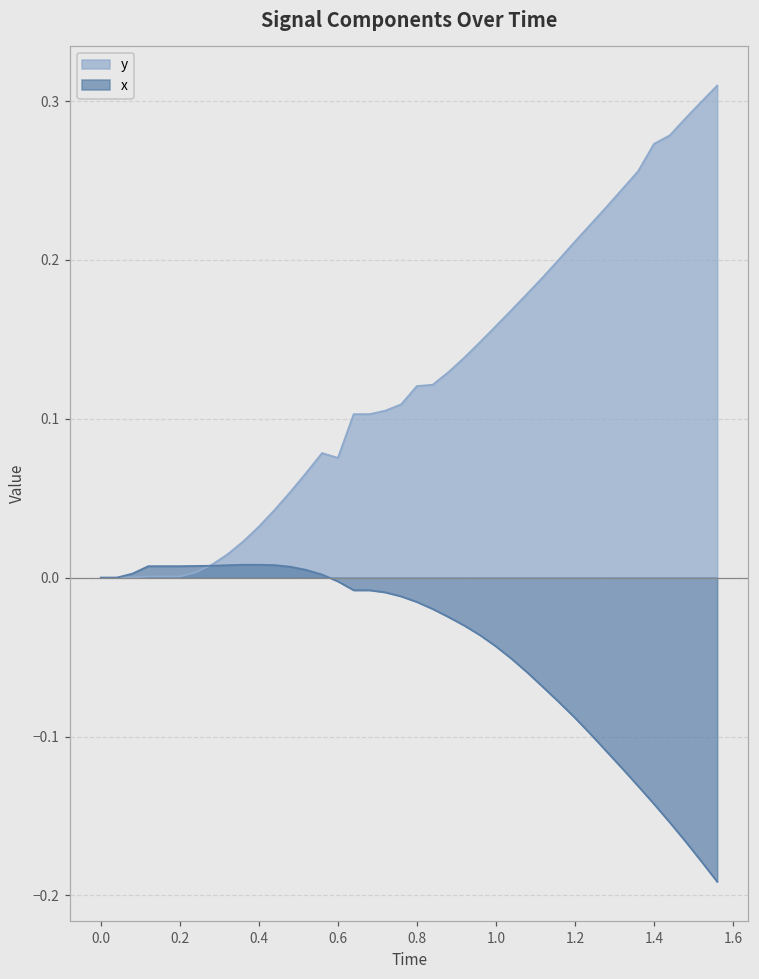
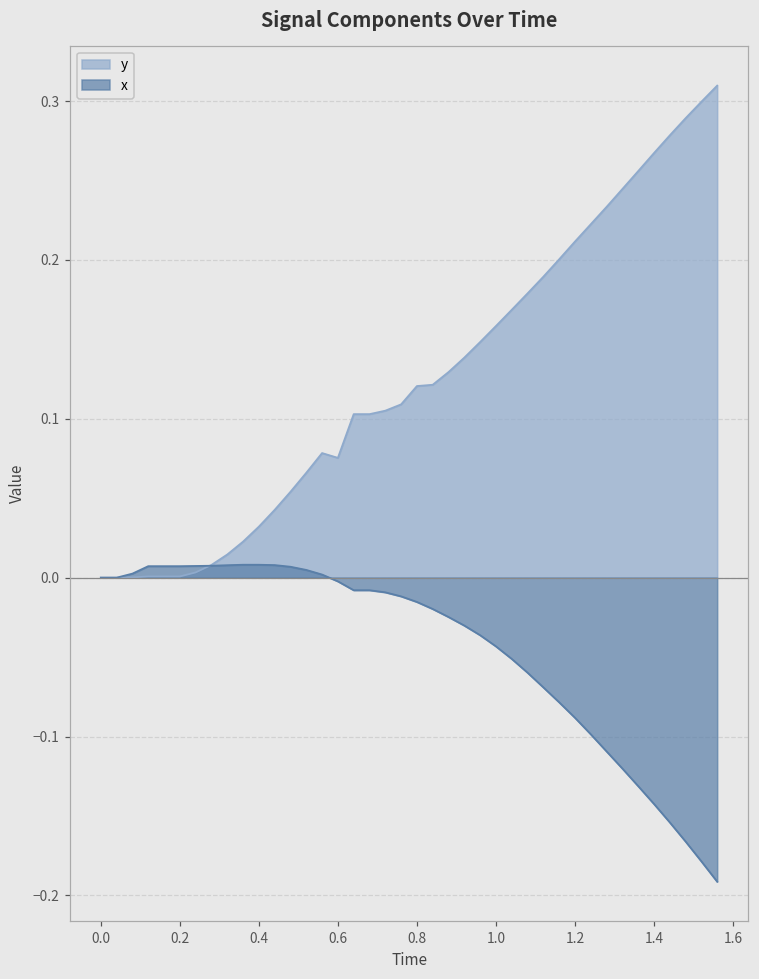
  {
    "y": {
      "0.2": 0.001,
      "0.4": 0.032,
      "0.6": 0.075,
      "0.8": 0.121,
      "1.0": 0.158,
      "1.2": 0.212,
-     "1.4": 0.273
+     "1.4": 0.267
    }
  }
